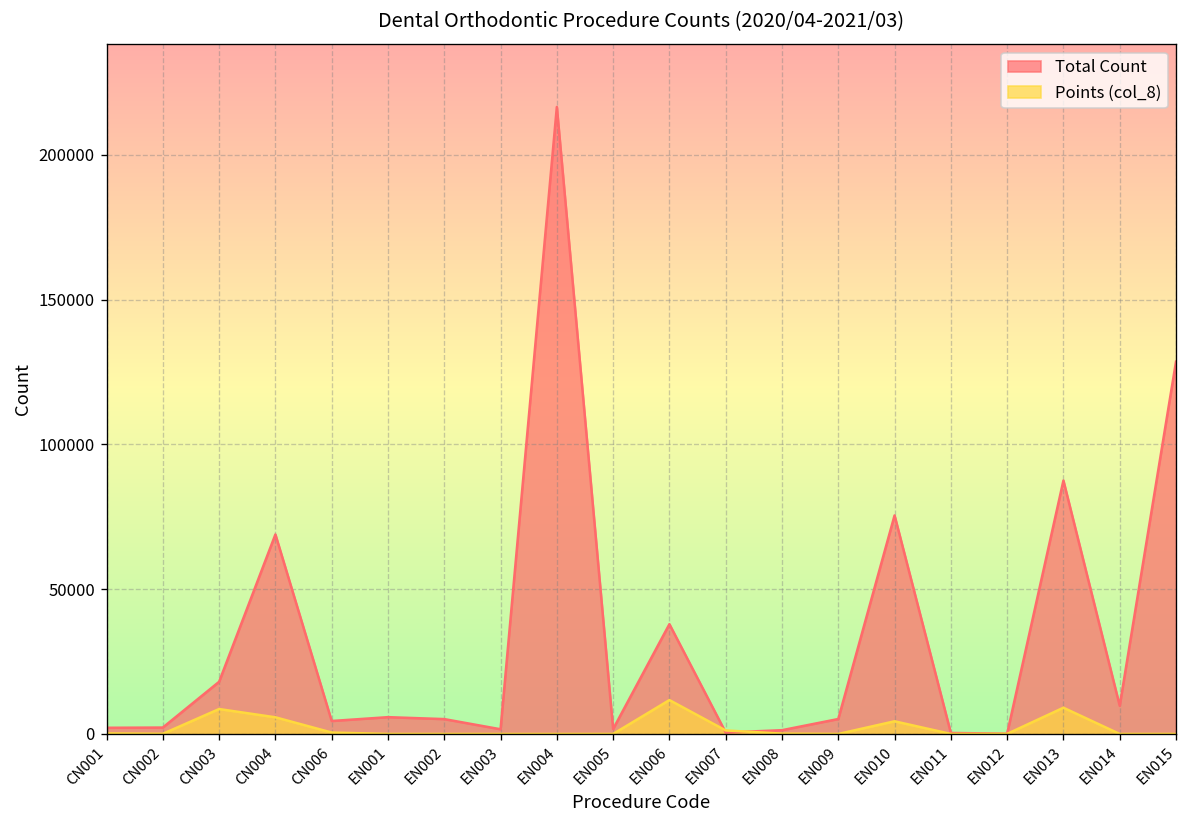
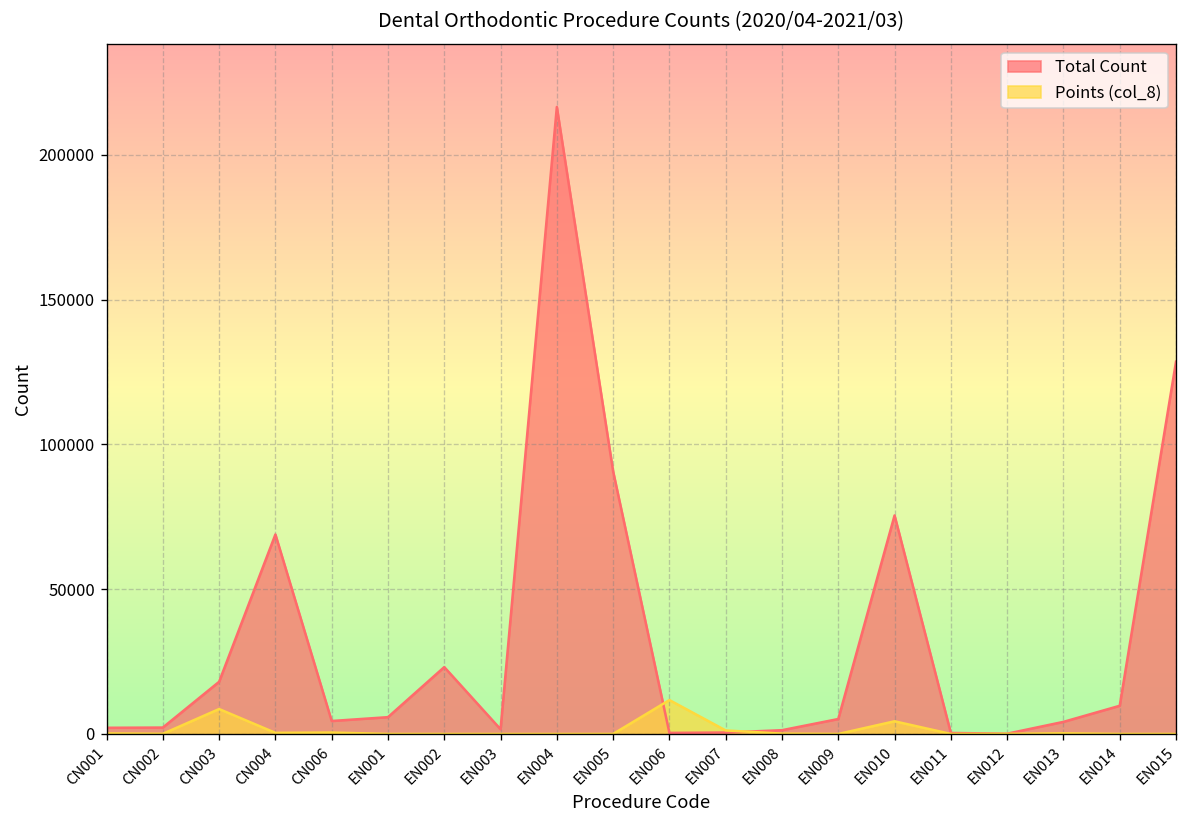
  {
    "Total Count": {
      "CN001": 2000,
      "CN002": 2000,
      "CN003": 18000,
      "CN004": 69000,
      "CN006": 4000,
      "EN001": 6000,
-     "EN002": 5000,
+     "EN002": 23000,
      "EN003": 2000,
      "EN004": 217000,
-     "EN005": 2000,
-     "EN006": 38000,
+     "EN005": 91000,
+     "EN006": 0,
      "EN008": 1000,
      "EN009": 5000,
      "EN010": 75000,
-     "EN013": 88000,
+     "EN013": 4000,
      "EN014": 10000,
      "EN015": 129000
    },
    "Points (col_8)": {
      "CN001": 0,
      "CN002": 0,
      "CN003": 9000,
-     "CN004": 6000,
+     "CN004": 0,
      "CN006": 1000,
      "EN001": 0,
      "EN002": 0,
      "EN003": 0,
      "EN004": 0,
      "EN005": 0,
      "EN006": 12000,
      "EN008": 0,
      "EN009": 0,
      "EN010": 4000,
-     "EN013": 9000,
+     "EN013": 0,
      "EN014": 0,
      "EN015": 0
    }
  }
